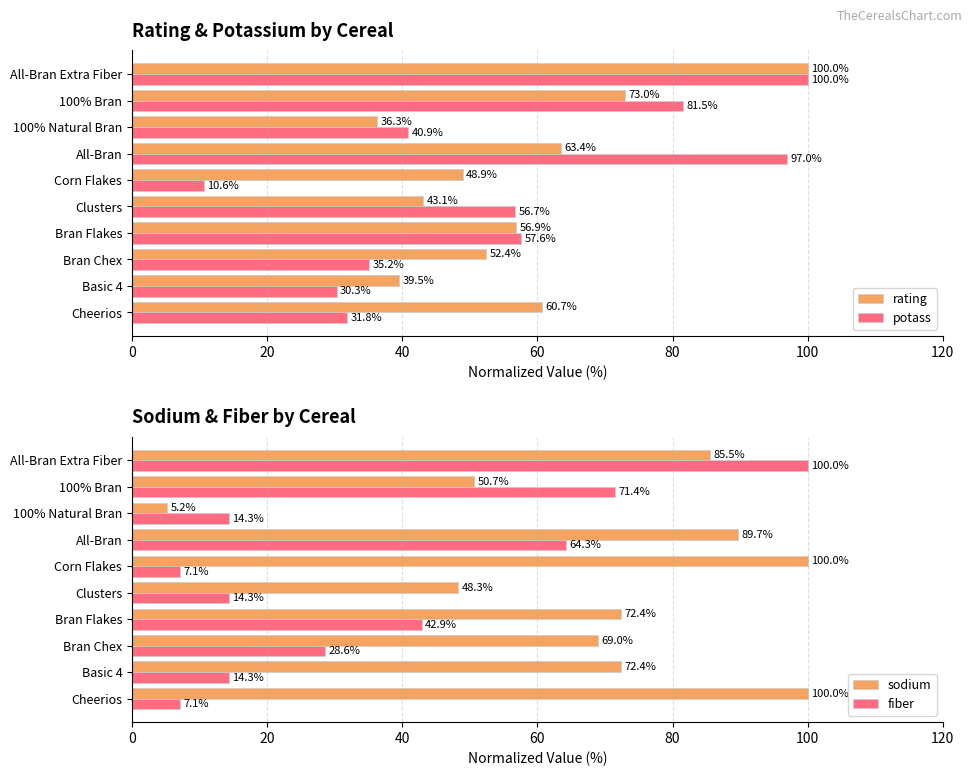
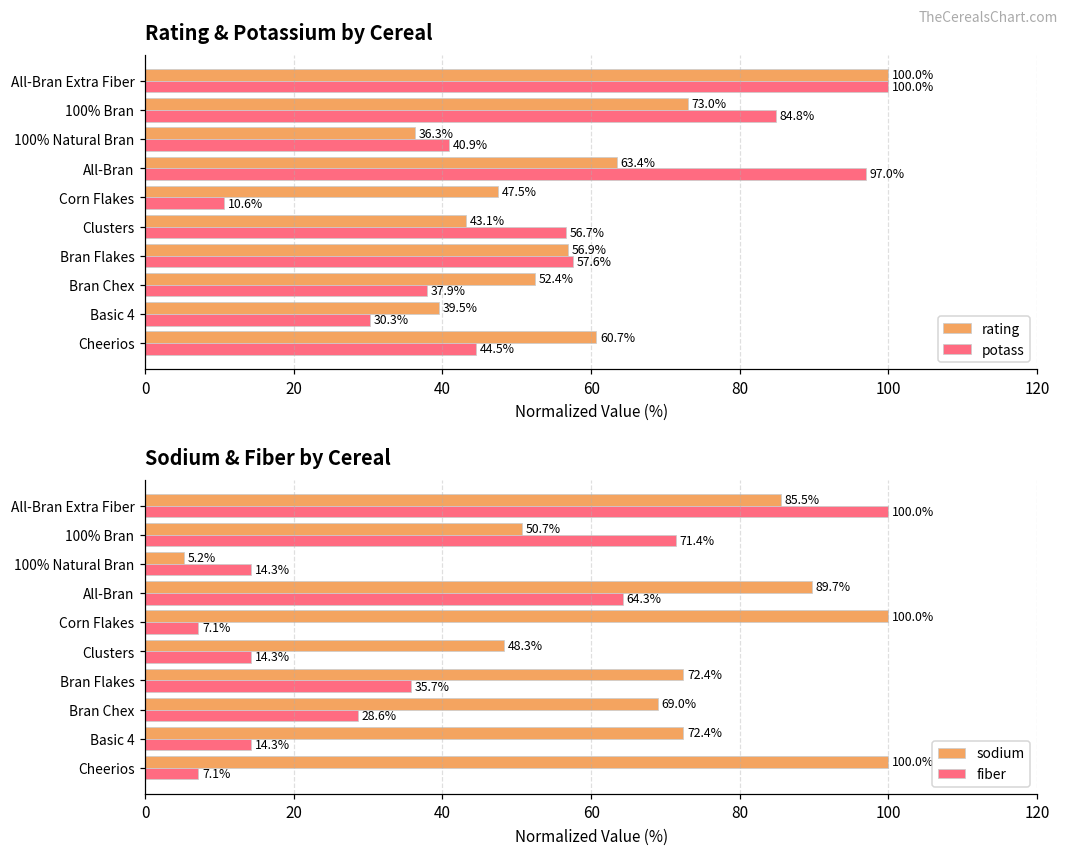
  {
    "Rating & Potassium by Cereal": {
      "rating": {
        "All-Bran Extra Fiber": "100.0%",
        "100% Bran": "73.0%",
        "100% Natural Bran": "36.3%",
        "All-Bran": "63.4%",
-       "Corn Flakes": "48.9%",
+       "Corn Flakes": "47.5%",
        "Clusters": "43.1%",
        "Bran Flakes": "56.9%",
        "Bran Chex": "52.4%",
        "Basic 4": "39.5%",
        "Cheerios": "60.7%"
      },
      "potass": {
        "All-Bran Extra Fiber": "100.0%",
-       "100% Bran": "81.5%",
+       "100% Bran": "84.8%",
        "100% Natural Bran": "40.9%",
        "All-Bran": "97.0%",
        "Corn Flakes": "10.6%",
        "Clusters": "56.7%",
        "Bran Flakes": "57.6%",
-       "Bran Chex": "35.2%",
+       "Bran Chex": "37.9%",
        "Basic 4": "30.3%",
-       "Cheerios": "31.8%"
+       "Cheerios": "44.5%"
      }
    },
    "Sodium & Fiber by Cereal": {
      "sodium": {
        "All-Bran Extra Fiber": "85.5%",
        "100% Bran": "50.7%",
        "100% Natural Bran": "5.2%",
        "All-Bran": "89.7%",
        "Corn Flakes": "100.0%",
        "Clusters": "48.3%",
        "Bran Flakes": "72.4%",
        "Bran Chex": "69.0%",
        "Basic 4": "72.4%"
      },
      "fiber": {
        "All-Bran Extra Fiber": "100.0%",
        "100% Bran": "71.4%",
        "100% Natural Bran": "14.3%",
        "All-Bran": "64.3%",
        "Corn Flakes": "7.1%",
        "Clusters": "14.3%",
-       "Bran Flakes": "42.9%",
+       "Bran Flakes": "35.7%",
        "Bran Chex": "28.6%",
        "Basic 4": "14.3%",
        "Cheerios": "7.1%"
      }
    }
  }
